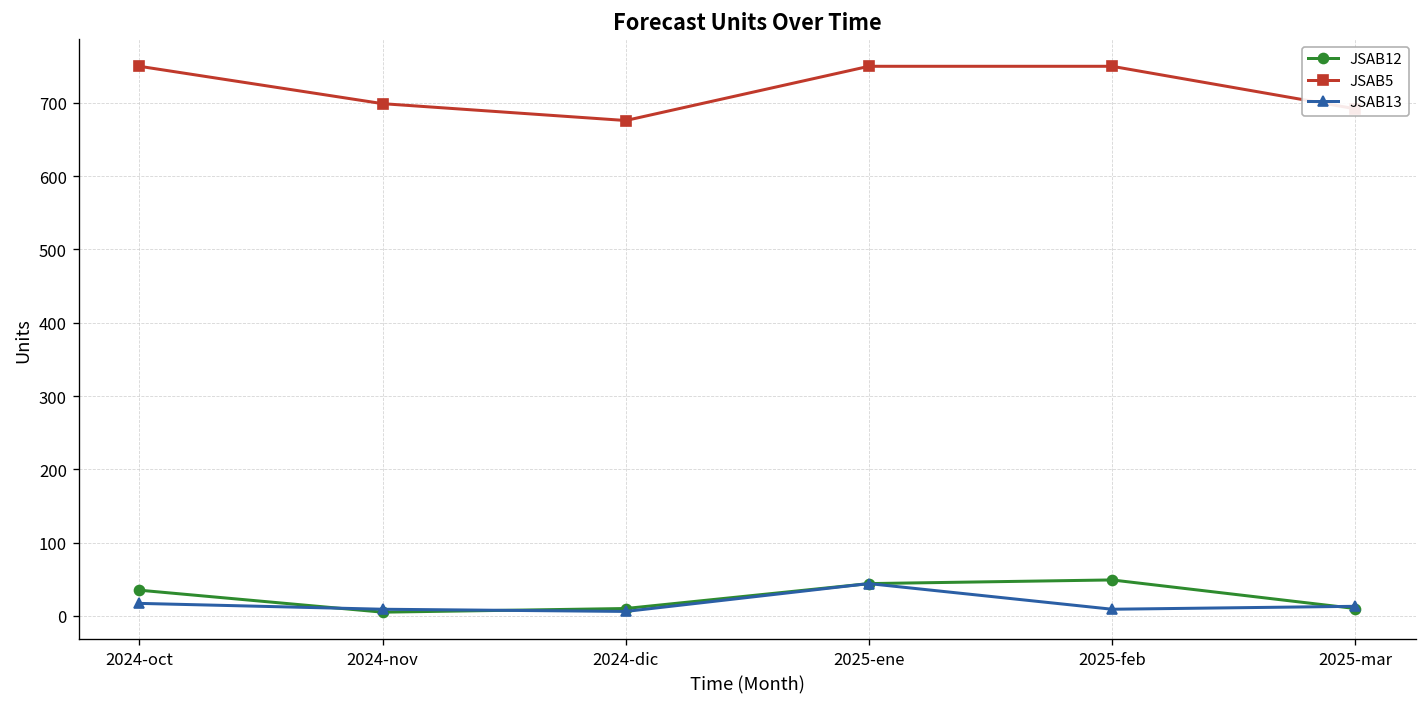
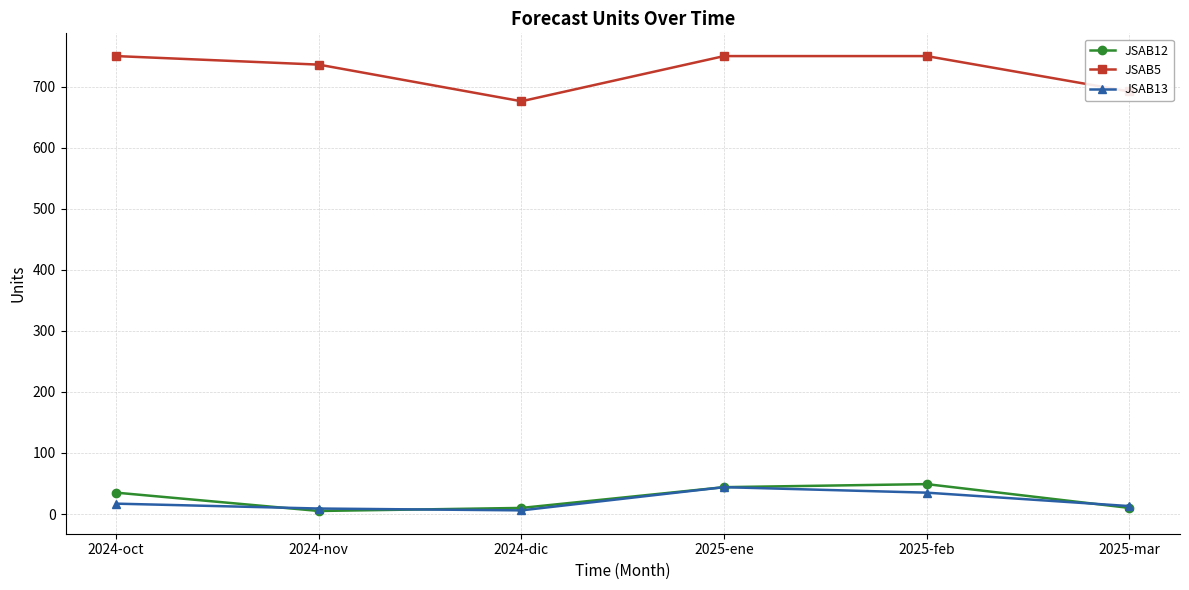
  {
    "JSAB12": {
      "2024-oct": 40,
      "2025-feb": 50
    },
    "JSAB5": {
      "2024-oct": 750,
-     "2024-nov": 700,
+     "2024-nov": 740,
      "2024-dic": 680,
      "2025-ene": 750,
      "2025-feb": 750
    },
    "JSAB13": {
      "2024-oct": 20,
-     "2025-feb": 10
+     "2025-feb": 40
    }
  }
